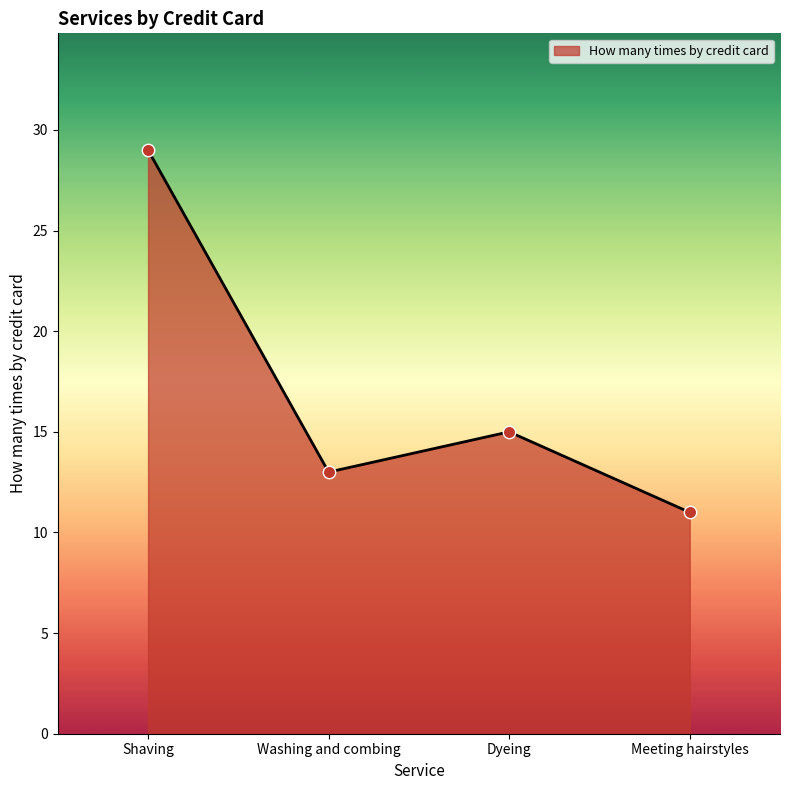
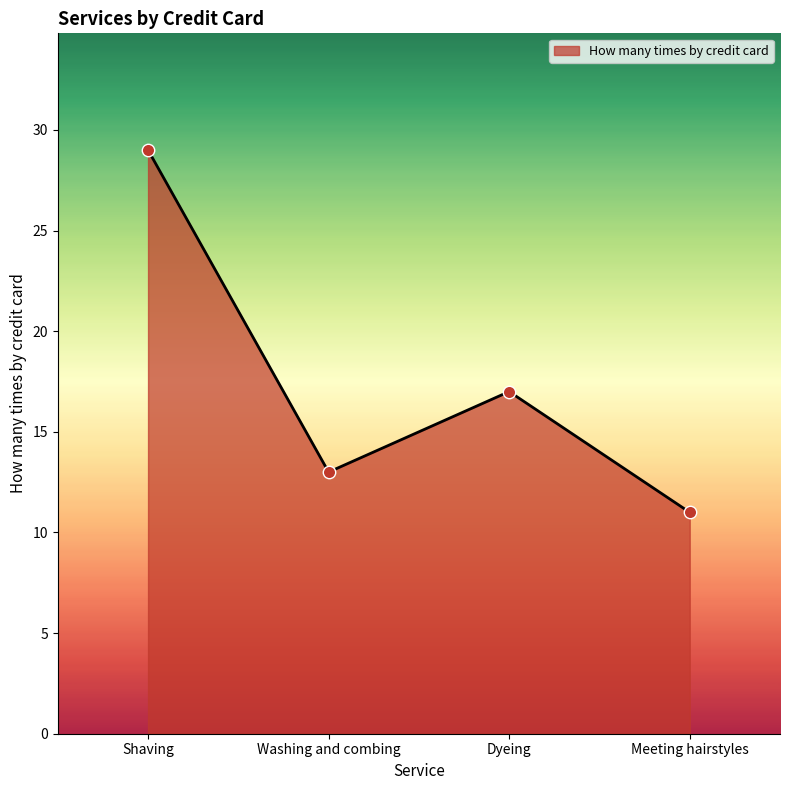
  {
    "Shaving": 29,
    "Washing and combing": 13,
-   "Dyeing": 15,
+   "Dyeing": 17,
    "Meeting hairstyles": 11
  }
